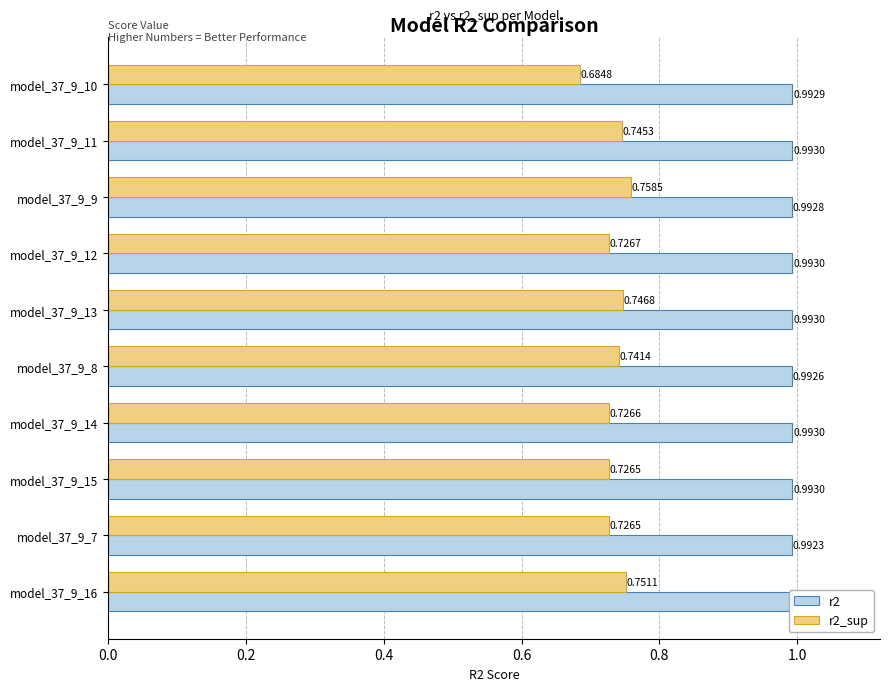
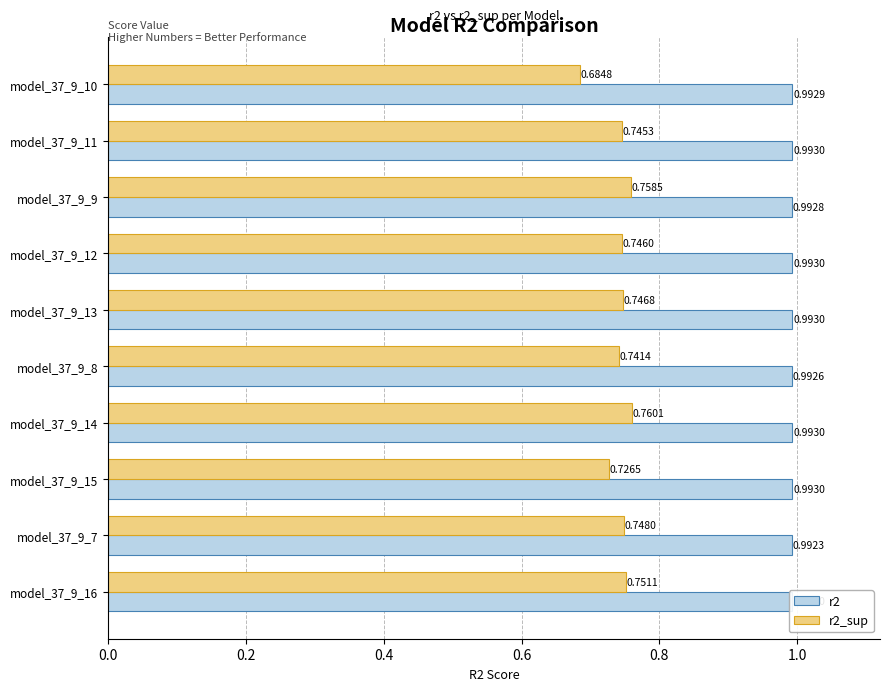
  {
    "r2": {
      "model_37_9_10": 0.9929,
      "model_37_9_11": 0.9930,
      "model_37_9_9": 0.9928,
      "model_37_9_12": 0.9930,
      "model_37_9_13": 0.9930,
      "model_37_9_8": 0.9926,
      "model_37_9_14": 0.9930,
      "model_37_9_15": 0.9930,
      "model_37_9_7": 0.9923
    },
    "r2_sup": {
      "model_37_9_10": 0.6848,
      "model_37_9_11": 0.7453,
      "model_37_9_9": 0.7585,
-     "model_37_9_12": 0.7267,
+     "model_37_9_12": 0.7460,
      "model_37_9_13": 0.7468,
      "model_37_9_8": 0.7414,
-     "model_37_9_14": 0.7266,
+     "model_37_9_14": 0.7601,
      "model_37_9_15": 0.7265,
-     "model_37_9_7": 0.7265,
+     "model_37_9_7": 0.7480,
      "model_37_9_16": 0.7511
    }
  }
